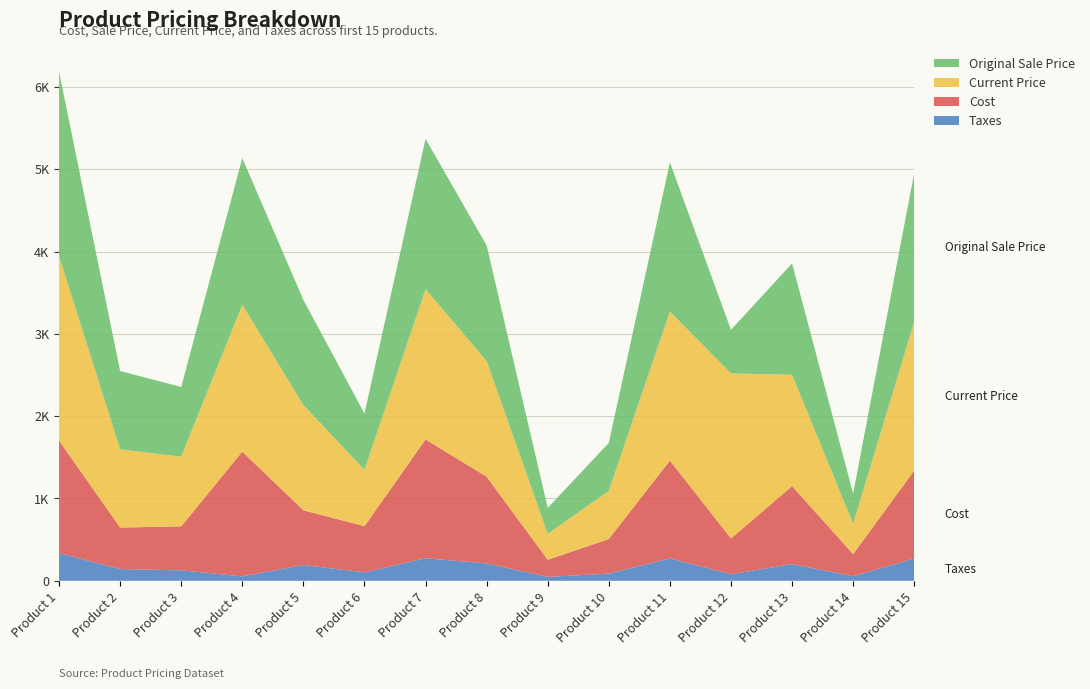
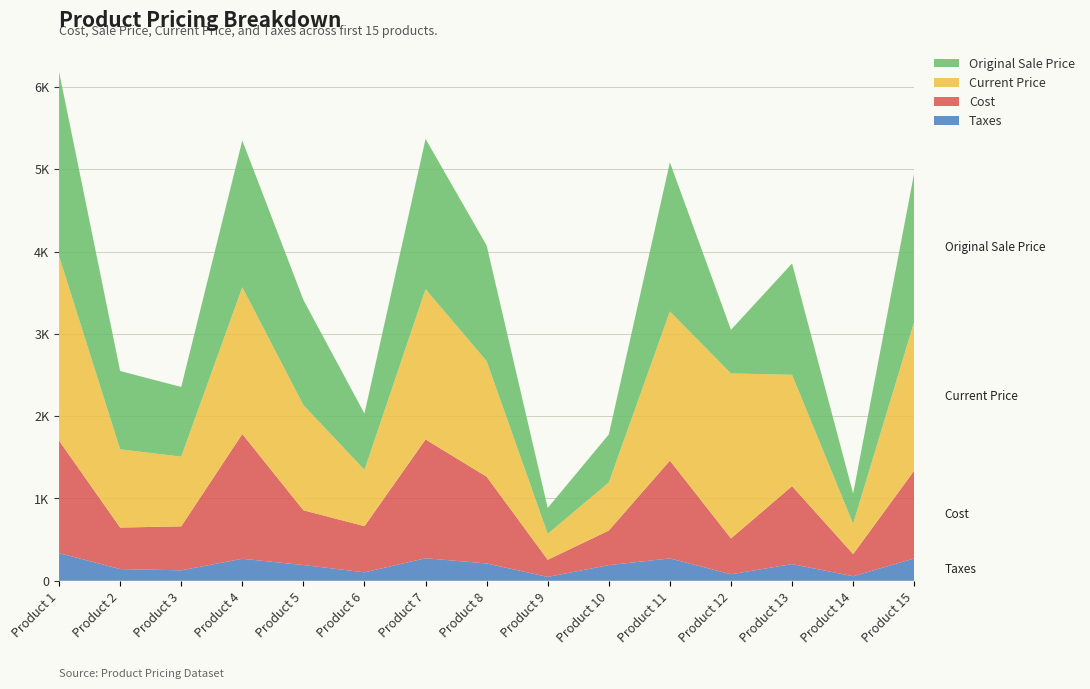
  {
    "Taxes": {
      "Product 1": 300,
      "Product 2": 100,
      "Product 3": 100,
-     "Product 4": 100,
+     "Product 4": 300,
      "Product 5": 200,
      "Product 6": 100,
      "Product 7": 300,
      "Product 8": 200,
      "Product 9": 0,
-     "Product 10": 100,
+     "Product 10": 200,
      "Product 11": 300,
      "Product 12": 100,
      "Product 13": 200,
      "Product 14": 100,
      "Product 15": 300
    },
    "Cost": {
      "Product 1": 1400,
      "Product 2": 500,
      "Product 3": 500,
      "Product 4": 1500,
      "Product 5": 700,
      "Product 6": 600,
      "Product 7": 1400,
      "Product 8": 1100,
      "Product 9": 200,
      "Product 10": 400,
      "Product 11": 1200,
      "Product 12": 400,
      "Product 13": 900,
      "Product 14": 300,
      "Product 15": 1100
    },
    "Current Price": {
      "Product 1": 2200,
      "Product 2": 1000,
      "Product 3": 800,
      "Product 4": 1800,
      "Product 5": 1300,
      "Product 6": 700,
      "Product 7": 1800,
      "Product 8": 1400,
      "Product 9": 300,
      "Product 10": 600,
      "Product 11": 1800,
      "Product 12": 2000,
      "Product 13": 1400,
      "Product 14": 400,
      "Product 15": 1800
    },
    "Original Sale Price": {
      "Product 1": 2200,
      "Product 2": 1000,
      "Product 3": 800,
      "Product 4": 1800,
      "Product 5": 1300,
      "Product 6": 700,
      "Product 7": 1800,
      "Product 8": 1400,
      "Product 9": 300,
      "Product 10": 600,
      "Product 11": 1800,
      "Product 12": 500,
      "Product 13": 1400,
      "Product 14": 400,
      "Product 15": 1800
    }
  }
